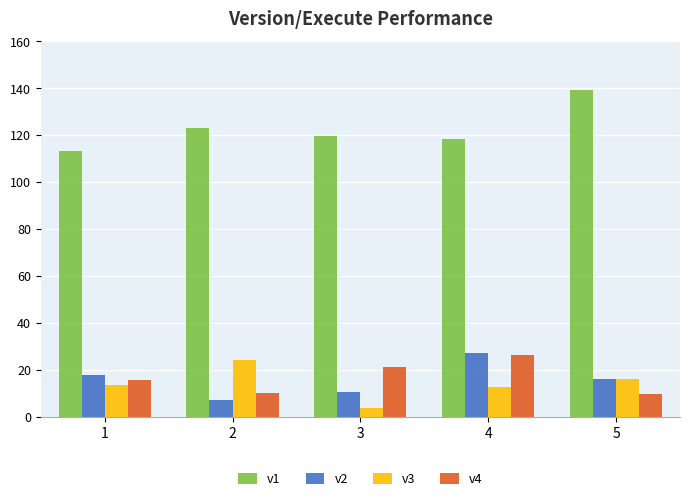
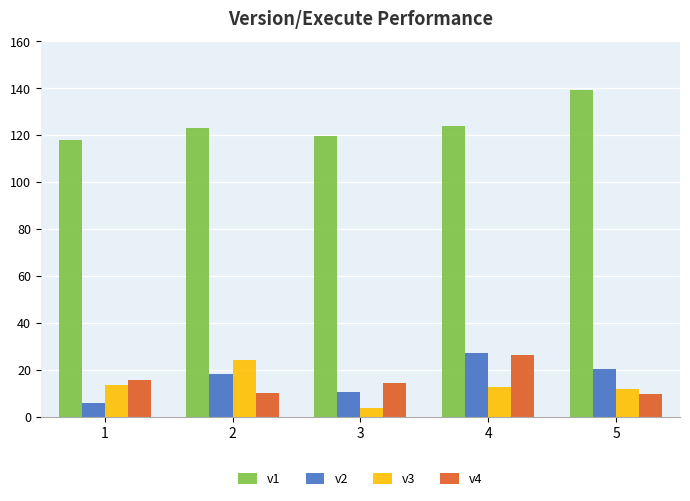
  {
    "v1": {
-     "1": 113,
+     "1": 118,
      "2": 123,
      "3": 120,
-     "4": 118,
+     "4": 124,
      "5": 139
    },
    "v2": {
-     "1": 18,
-     "2": 7,
+     "1": 6,
+     "2": 18,
      "3": 11,
      "4": 27,
-     "5": 16
+     "5": 20
    },
    "v3": {
      "1": 14,
      "2": 24,
      "3": 4,
      "4": 13,
-     "5": 16
+     "5": 12
    },
    "v4": {
      "1": 16,
      "2": 10,
-     "3": 21,
+     "3": 15,
      "4": 26,
      "5": 10
    }
  }
